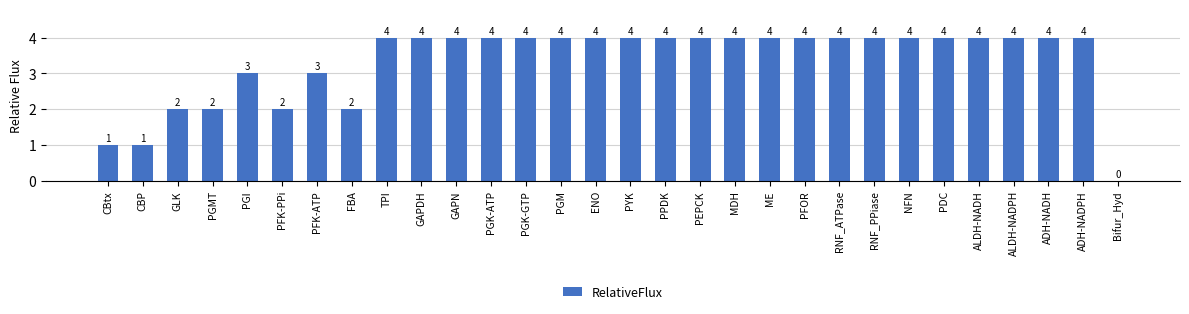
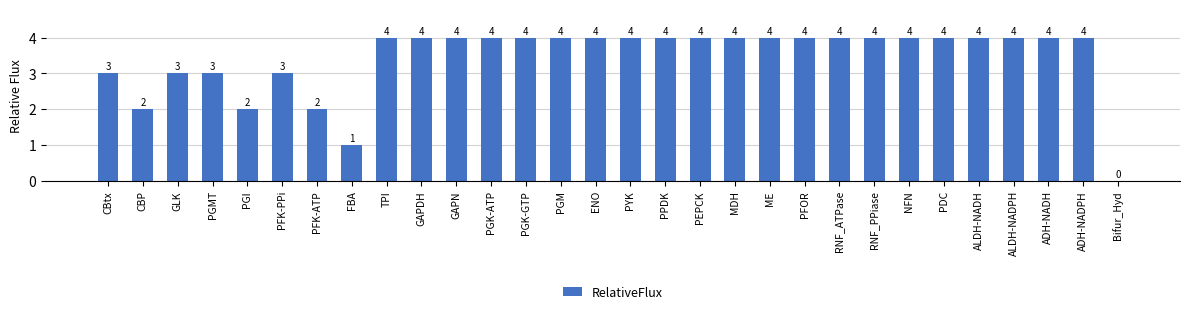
  {
-   "CBtx": 1,
-   "CBP": 1,
-   "GLK": 2,
-   "PGMT": 2,
-   "PGI": 3,
-   "PFK-PPi": 2,
-   "PFK-ATP": 3,
-   "FBA": 2,
+   "CBtx": 3,
+   "CBP": 2,
+   "GLK": 3,
+   "PGMT": 3,
+   "PGI": 2,
+   "PFK-PPi": 3,
+   "PFK-ATP": 2,
+   "FBA": 1,
    "TPI": 4,
    "GAPDH": 4,
    "GAPN": 4,
    "PGK-ATP": 4,
    "PGK-GTP": 4,
    "PGM": 4,
    "ENO": 4,
    "PYK": 4,
    "PPDK": 4,
    "PEPCK": 4,
    "MDH": 4,
    "ME": 4,
    "PFOR": 4,
    "RNF_ATPase": 4,
    "RNF_PPiase": 4,
    "NFN": 4,
    "PDC": 4,
    "ALDH-NADH": 4,
    "ALDH-NADPH": 4,
    "ADH-NADH": 4,
    "ADH-NADPH": 4,
    "Bifur_Hyd": 0
  }
